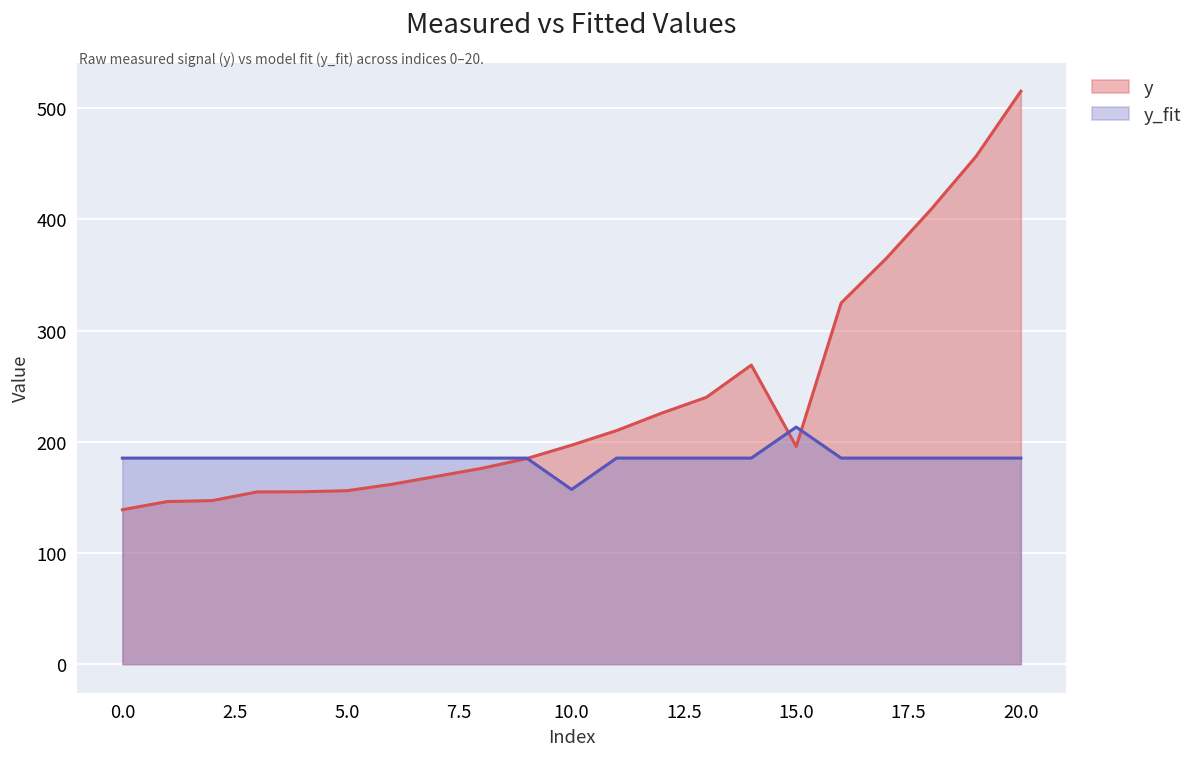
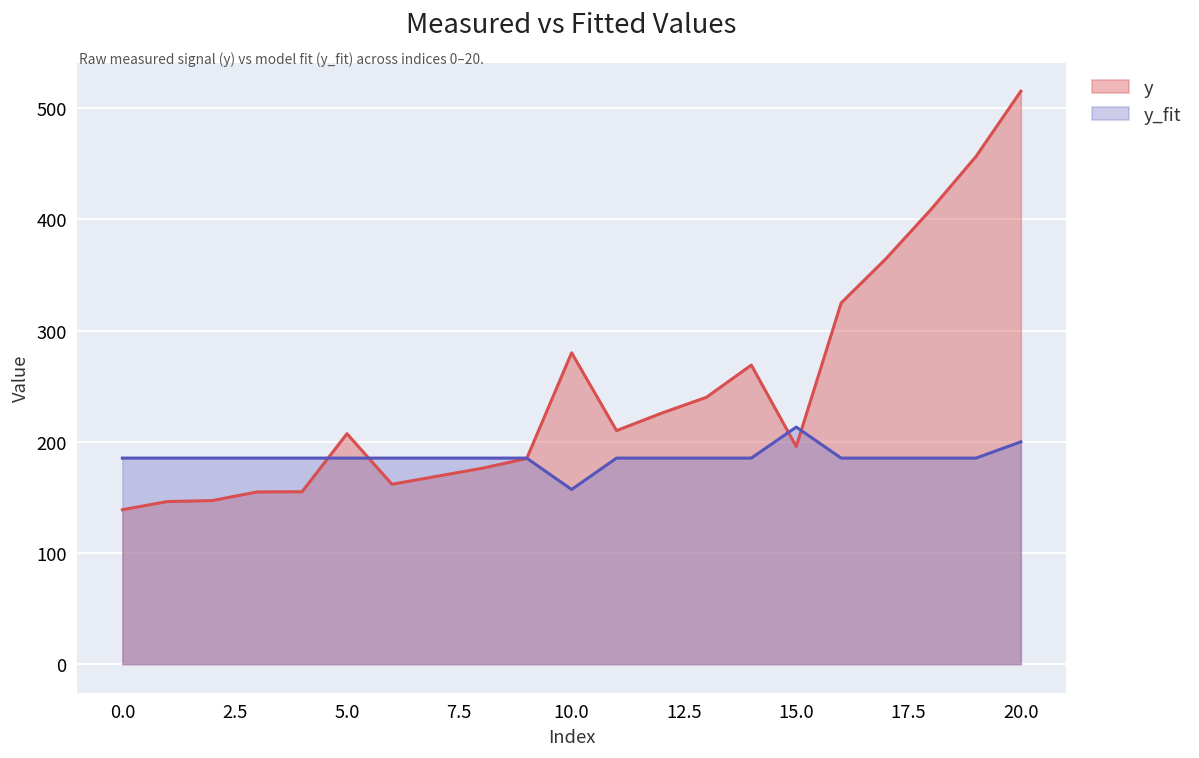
  {
    "y": {
      "0.0": 139,
-     "5.0": 156,
-     "10.0": 197,
+     "5.0": 207,
+     "10.0": 280,
      "15.0": 196,
      "20.0": 515
    },
    "y_fit": {
      "0.0": 185,
      "5.0": 185,
      "10.0": 157,
      "15.0": 213,
-     "20.0": 185
+     "20.0": 200
    }
  }
